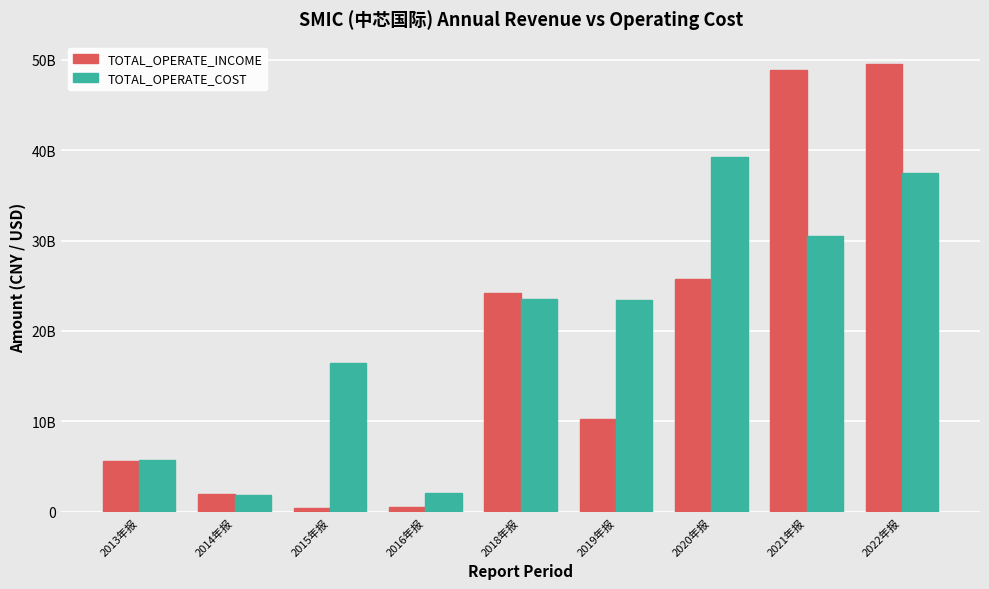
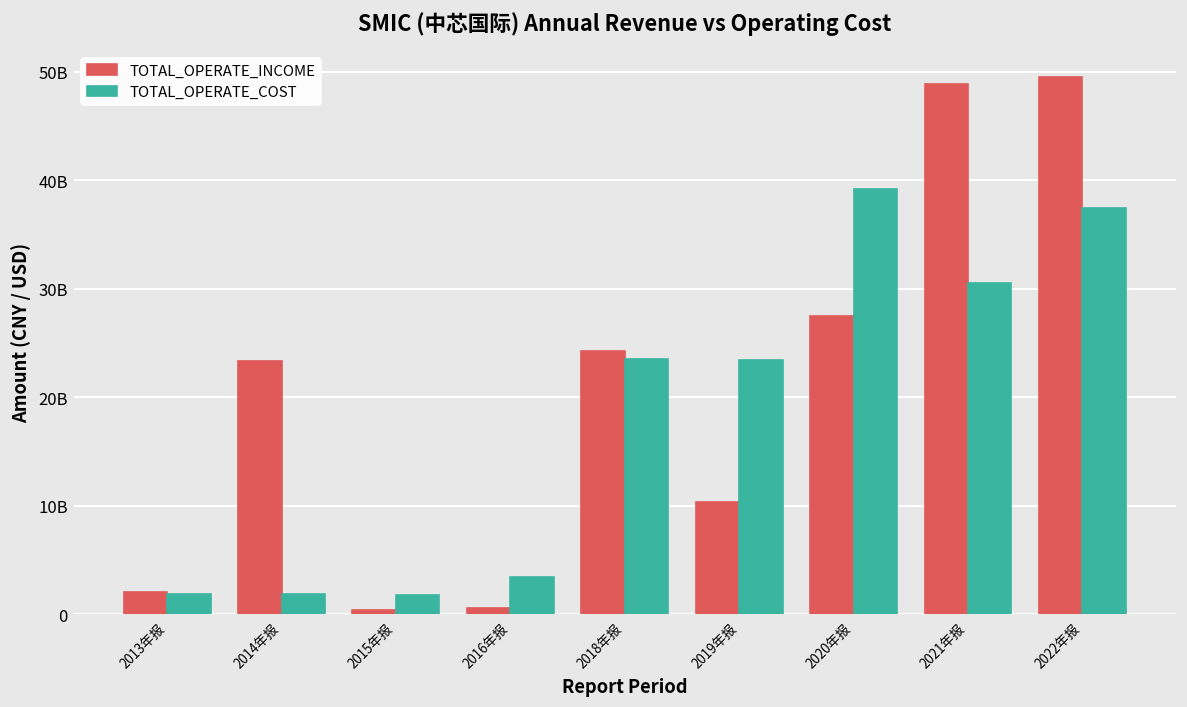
  {
    "TOTAL_OPERATE_INCOME": {
-     "2013年报": 6000000000,
-     "2014年报": 2000000000,
+     "2013年报": 2000000000,
+     "2014年报": 23000000000,
      "2015年报": 0,
      "2016年报": 1000000000,
      "2018年报": 24000000000,
      "2019年报": 10000000000,
-     "2020年报": 26000000000,
+     "2020年报": 27000000000,
      "2021年报": 49000000000,
      "2022年报": 50000000000
    },
    "TOTAL_OPERATE_COST": {
-     "2013年报": 6000000000,
+     "2013年报": 2000000000,
      "2014年报": 2000000000,
-     "2015年报": 16000000000,
-     "2016年报": 2000000000,
+     "2015年报": 2000000000,
+     "2016年报": 3000000000,
      "2018年报": 24000000000,
      "2019年报": 23000000000,
      "2020年报": 39000000000,
      "2021年报": 31000000000,
      "2022年报": 37000000000
    }
  }
